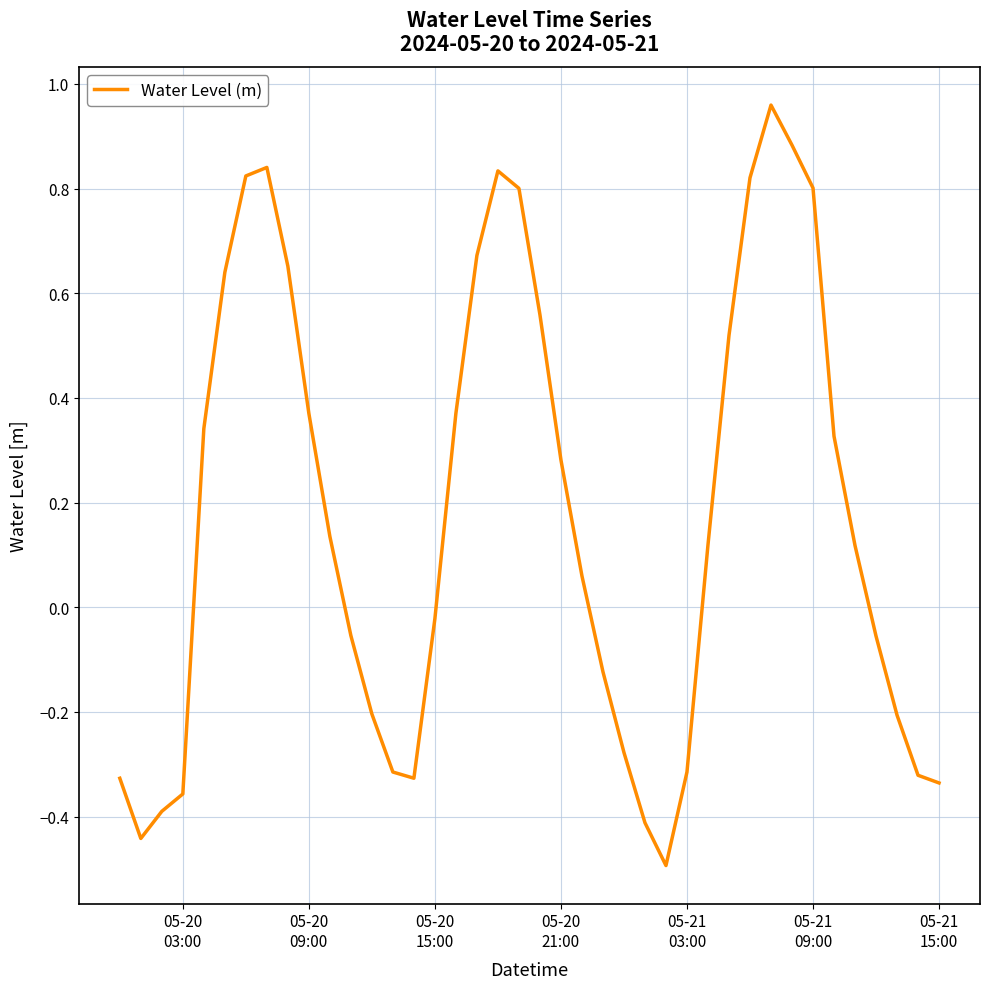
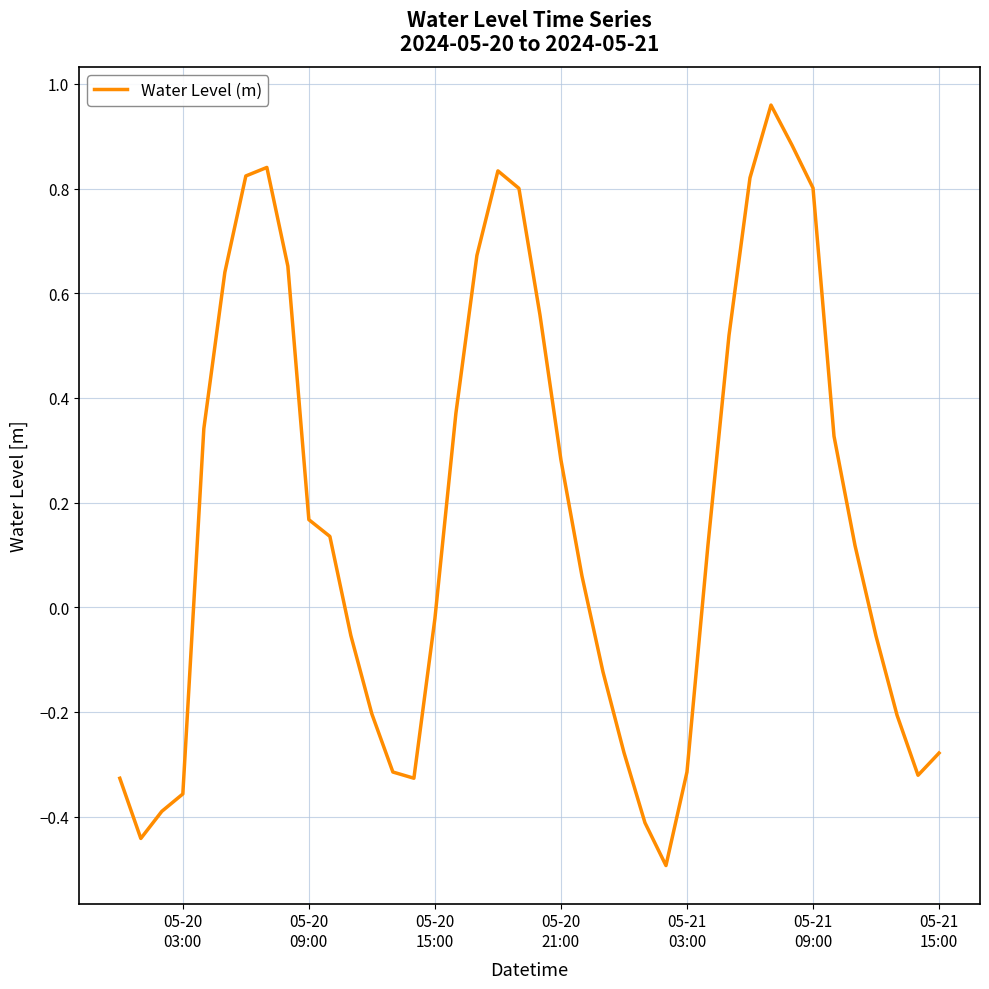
  {
    "05-20 03:00": -0.36,
-   "05-20 09:00": 0.37,
+   "05-20 09:00": 0.17,
    "05-20 15:00": -0.02,
    "05-20 21:00": 0.28,
    "05-21 03:00": -0.31,
    "05-21 09:00": 0.80,
-   "05-21 15:00": -0.34
+   "05-21 15:00": -0.28
  }
